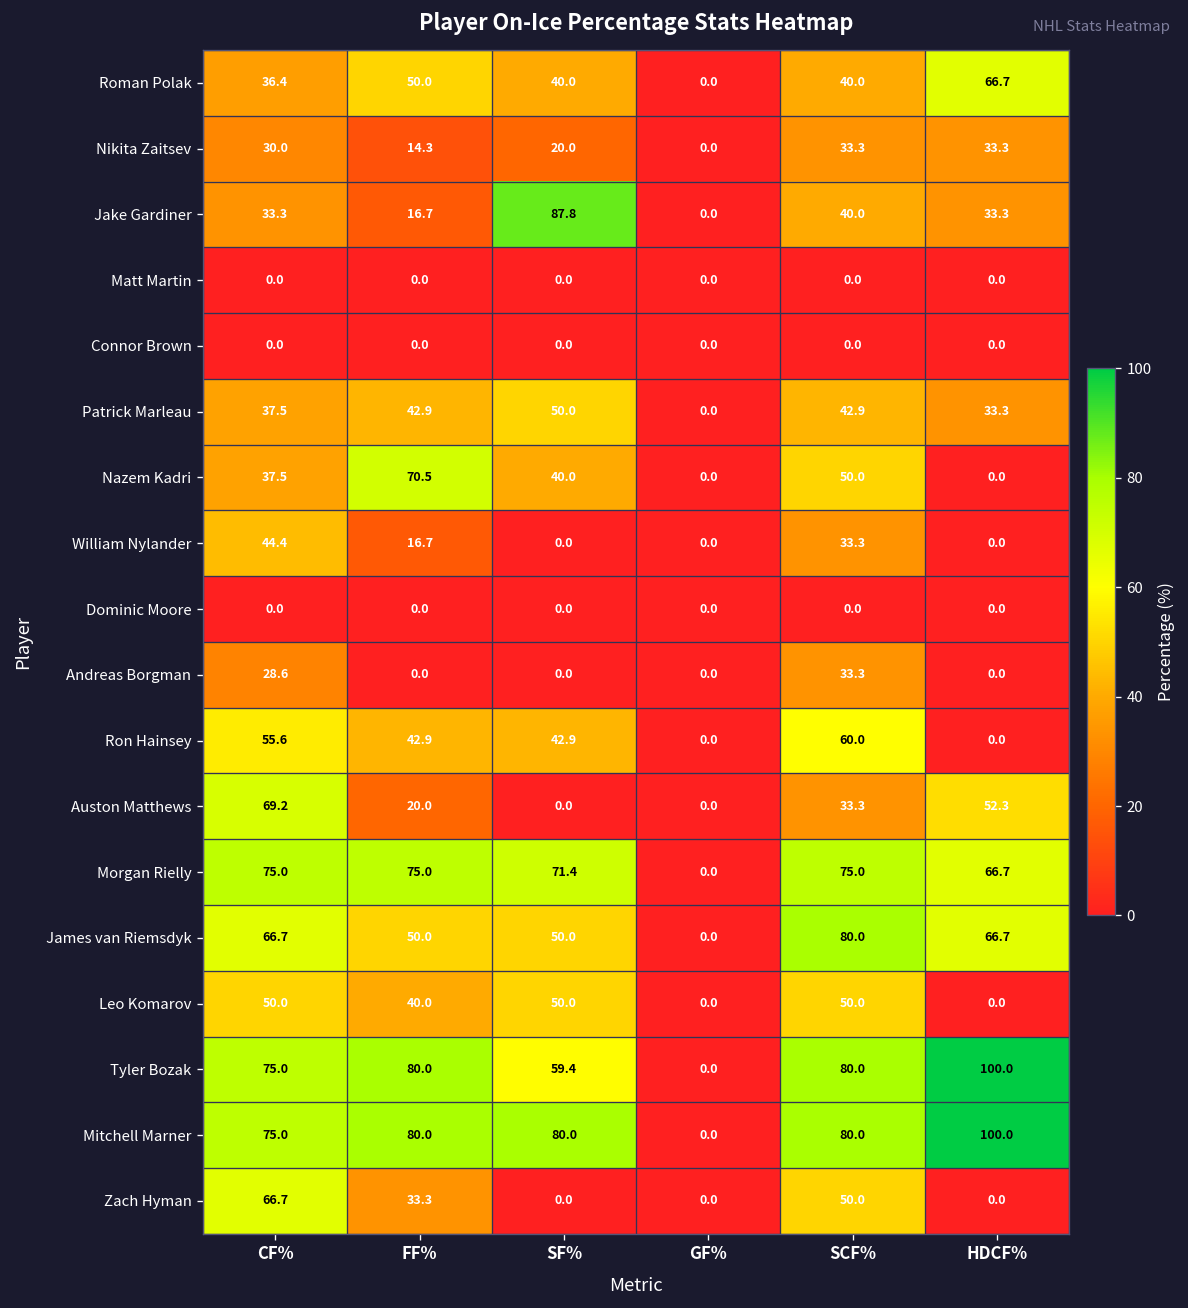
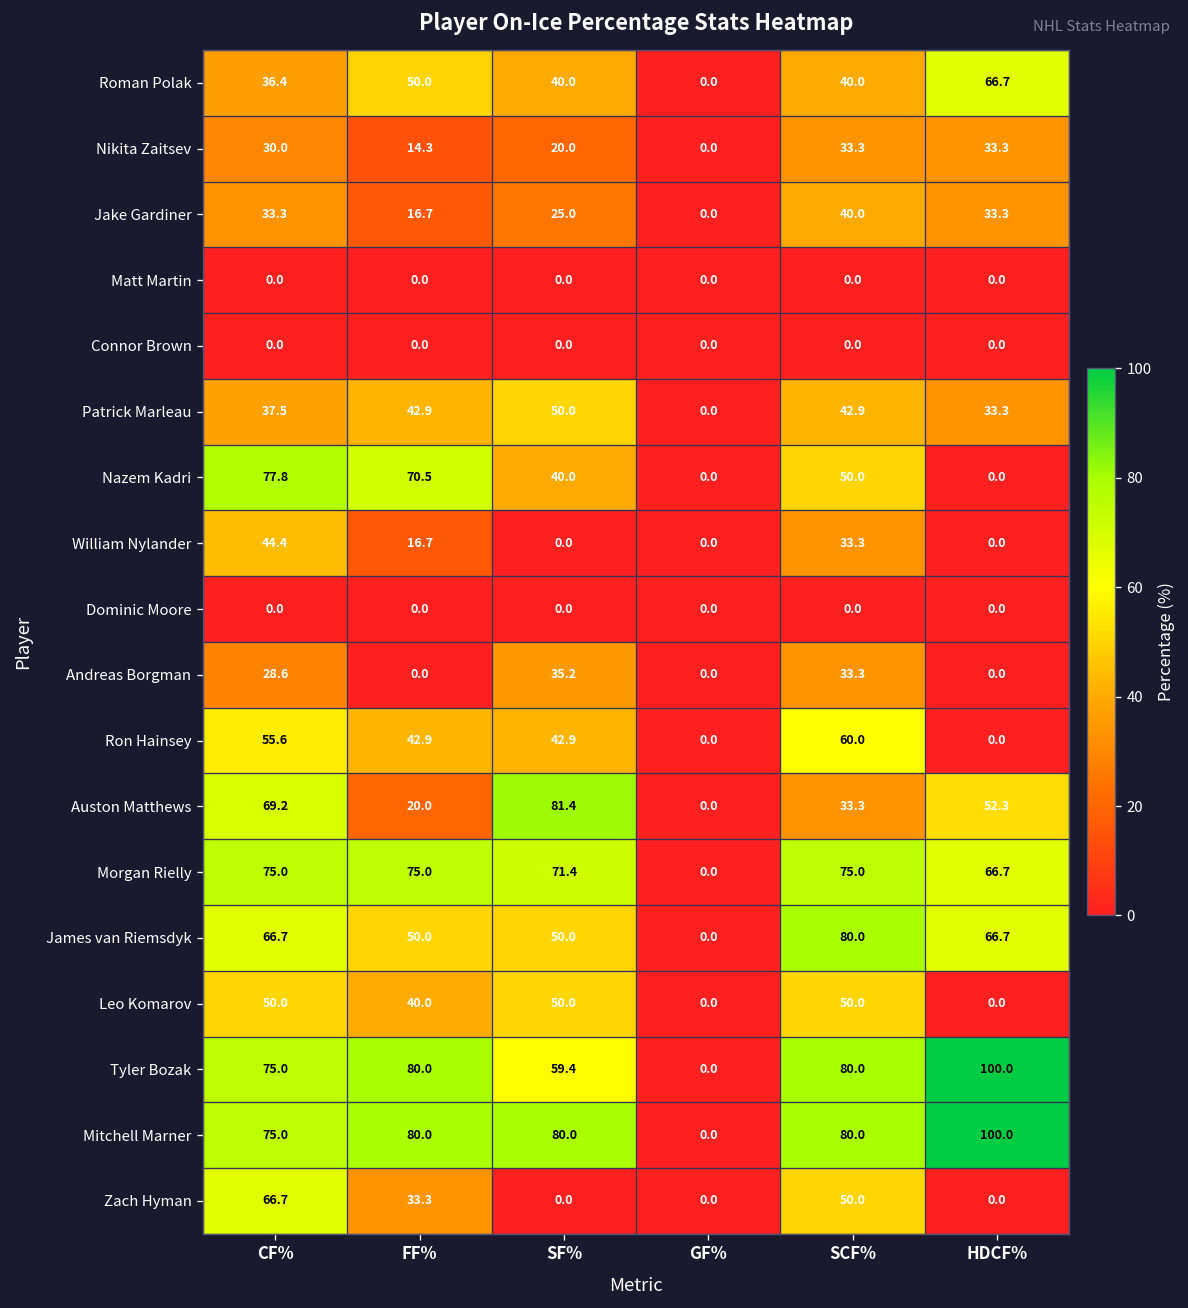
  {
    "Roman Polak": {
      "CF%": 36.4,
      "FF%": 50.0,
      "SF%": 40.0,
      "GF%": 0.0,
      "SCF%": 40.0,
      "HDCF%": 66.7
    },
    "Nikita Zaitsev": {
      "CF%": 30.0,
      "FF%": 14.3,
      "SF%": 20.0,
      "GF%": 0.0,
      "SCF%": 33.3,
      "HDCF%": 33.3
    },
    "Jake Gardiner": {
      "CF%": 33.3,
      "FF%": 16.7,
-     "SF%": 87.8,
+     "SF%": 25.0,
      "GF%": 0.0,
      "SCF%": 40.0,
      "HDCF%": 33.3
    },
    "Matt Martin": {
      "CF%": 0.0,
      "FF%": 0.0,
      "SF%": 0.0,
      "GF%": 0.0,
      "SCF%": 0.0,
      "HDCF%": 0.0
    },
    "Connor Brown": {
      "CF%": 0.0,
      "FF%": 0.0,
      "SF%": 0.0,
      "GF%": 0.0,
      "SCF%": 0.0,
      "HDCF%": 0.0
    },
    "Patrick Marleau": {
      "CF%": 37.5,
      "FF%": 42.9,
      "SF%": 50.0,
      "GF%": 0.0,
      "SCF%": 42.9,
      "HDCF%": 33.3
    },
    "Nazem Kadri": {
-     "CF%": 37.5,
+     "CF%": 77.8,
      "FF%": 70.5,
      "SF%": 40.0,
      "GF%": 0.0,
      "SCF%": 50.0,
      "HDCF%": 0.0
    },
    "William Nylander": {
      "CF%": 44.4,
      "FF%": 16.7,
      "SF%": 0.0,
      "GF%": 0.0,
      "SCF%": 33.3,
      "HDCF%": 0.0
    },
    "Dominic Moore": {
      "CF%": 0.0,
      "FF%": 0.0,
      "SF%": 0.0,
      "GF%": 0.0,
      "SCF%": 0.0,
      "HDCF%": 0.0
    },
    "Andreas Borgman": {
      "CF%": 28.6,
      "FF%": 0.0,
-     "SF%": 0.0,
+     "SF%": 35.2,
      "GF%": 0.0,
      "SCF%": 33.3,
      "HDCF%": 0.0
    },
    "Ron Hainsey": {
      "CF%": 55.6,
      "FF%": 42.9,
      "SF%": 42.9,
      "GF%": 0.0,
      "SCF%": 60.0,
      "HDCF%": 0.0
    },
    "Auston Matthews": {
      "CF%": 69.2,
      "FF%": 20.0,
-     "SF%": 0.0,
+     "SF%": 81.4,
      "GF%": 0.0,
      "SCF%": 33.3,
      "HDCF%": 52.3
    },
    "Morgan Rielly": {
      "CF%": 75.0,
      "FF%": 75.0,
      "SF%": 71.4,
      "GF%": 0.0,
      "SCF%": 75.0,
      "HDCF%": 66.7
    },
    "James van Riemsdyk": {
      "CF%": 66.7,
      "FF%": 50.0,
      "SF%": 50.0,
      "GF%": 0.0,
      "SCF%": 80.0,
      "HDCF%": 66.7
    },
    "Leo Komarov": {
      "CF%": 50.0,
      "FF%": 40.0,
      "SF%": 50.0,
      "GF%": 0.0,
      "SCF%": 50.0,
      "HDCF%": 0.0
    },
    "Tyler Bozak": {
      "CF%": 75.0,
      "FF%": 80.0,
      "SF%": 59.4,
      "GF%": 0.0,
      "SCF%": 80.0,
      "HDCF%": 100.0
    },
    "Mitchell Marner": {
      "CF%": 75.0,
      "FF%": 80.0,
      "SF%": 80.0,
      "GF%": 0.0,
      "SCF%": 80.0,
      "HDCF%": 100.0
    },
    "Zach Hyman": {
      "CF%": 66.7,
      "FF%": 33.3,
      "SF%": 0.0,
      "GF%": 0.0,
      "SCF%": 50.0,
      "HDCF%": 0.0
    }
  }
